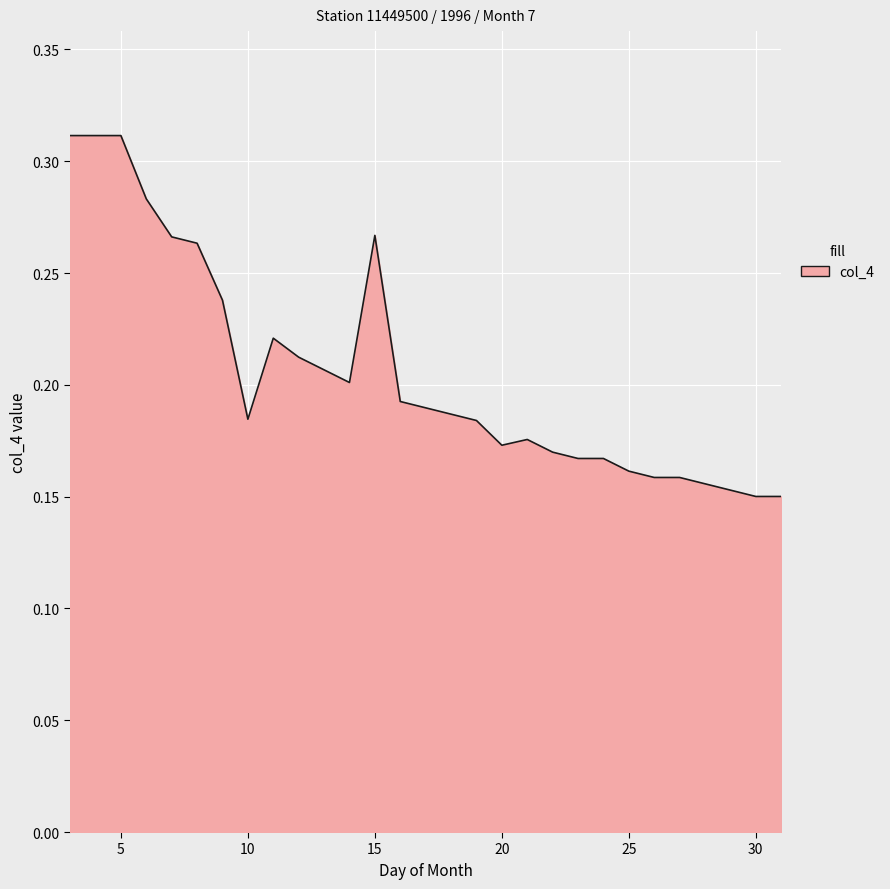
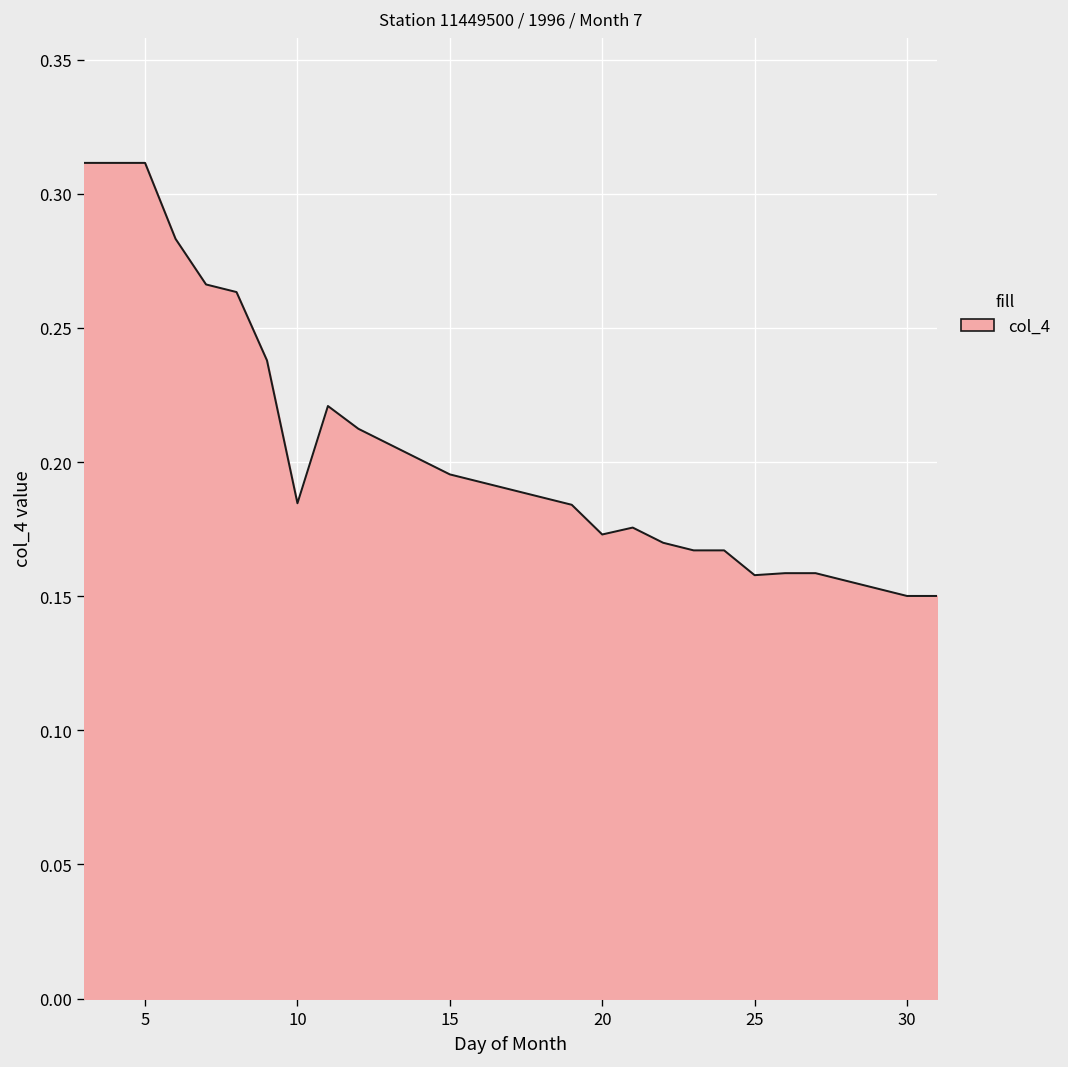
  {
    "5": 0.311,
    "10": 0.185,
-   "15": 0.267,
+   "15": 0.195,
    "20": 0.173,
-   "25": 0.161,
+   "25": 0.158,
    "30": 0.150
  }
